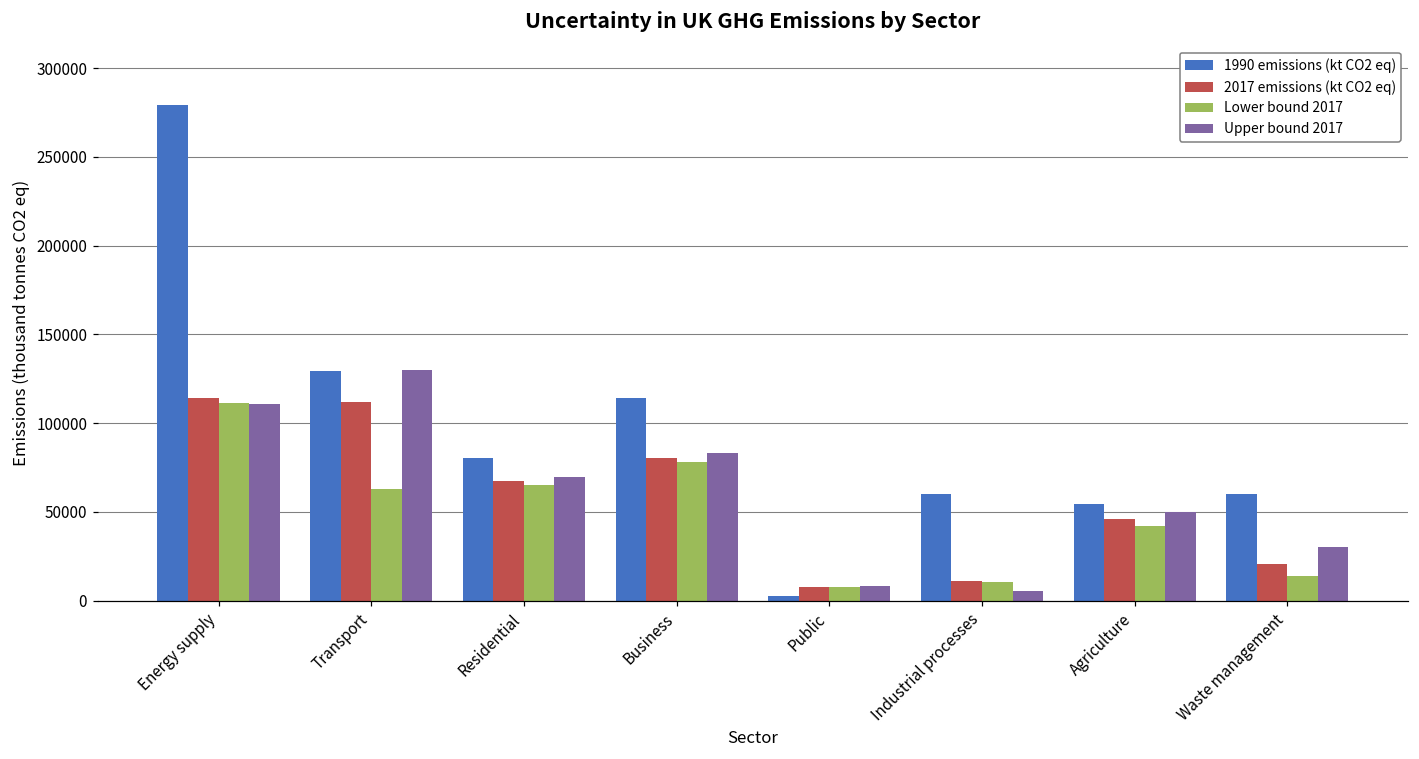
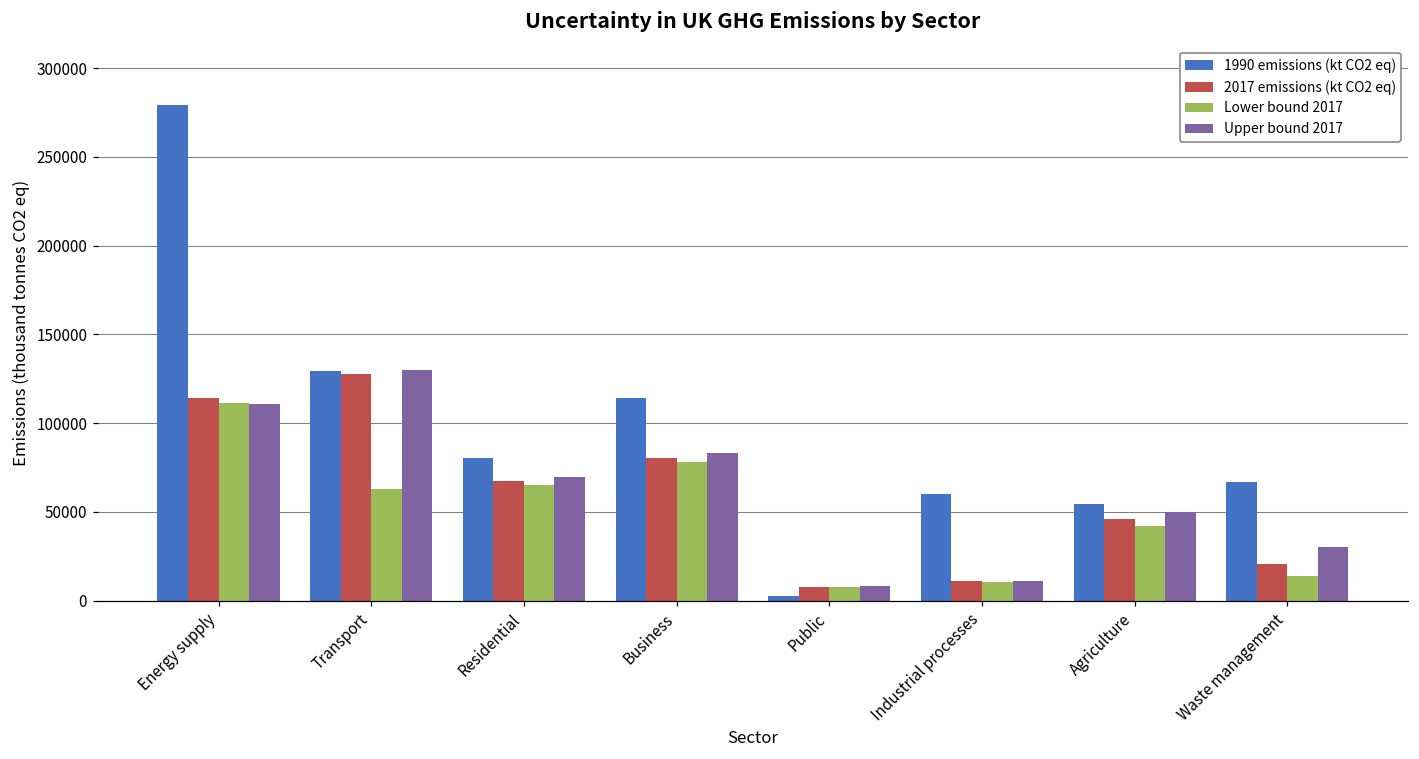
  {
    "1990 emissions (kt CO2 eq)": {
      "Energy supply": 279000,
      "Transport": 130000,
      "Residential": 80000,
      "Business": 114000,
      "Public": 3000,
      "Industrial processes": 60000,
      "Agriculture": 54000,
-     "Waste management": 60000
+     "Waste management": 67000
    },
    "2017 emissions (kt CO2 eq)": {
      "Energy supply": 114000,
-     "Transport": 112000,
+     "Transport": 127000,
      "Residential": 67000,
      "Business": 80000,
      "Public": 8000,
      "Industrial processes": 11000,
      "Agriculture": 46000,
      "Waste management": 21000
    },
    "Lower bound 2017": {
      "Energy supply": 111000,
      "Transport": 63000,
      "Residential": 65000,
      "Business": 78000,
      "Public": 8000,
      "Industrial processes": 10000,
      "Agriculture": 42000,
      "Waste management": 14000
    },
    "Upper bound 2017": {
      "Energy supply": 111000,
      "Transport": 130000,
      "Residential": 69000,
      "Business": 83000,
      "Public": 8000,
-     "Industrial processes": 5000,
+     "Industrial processes": 11000,
      "Agriculture": 50000,
      "Waste management": 30000
    }
  }
